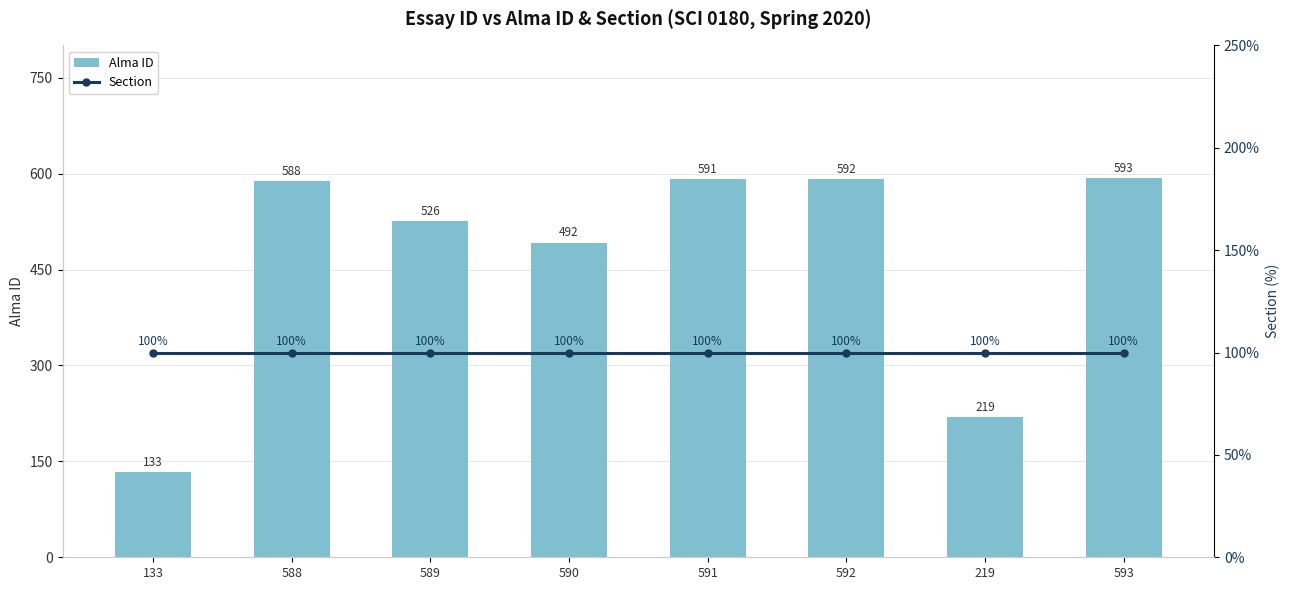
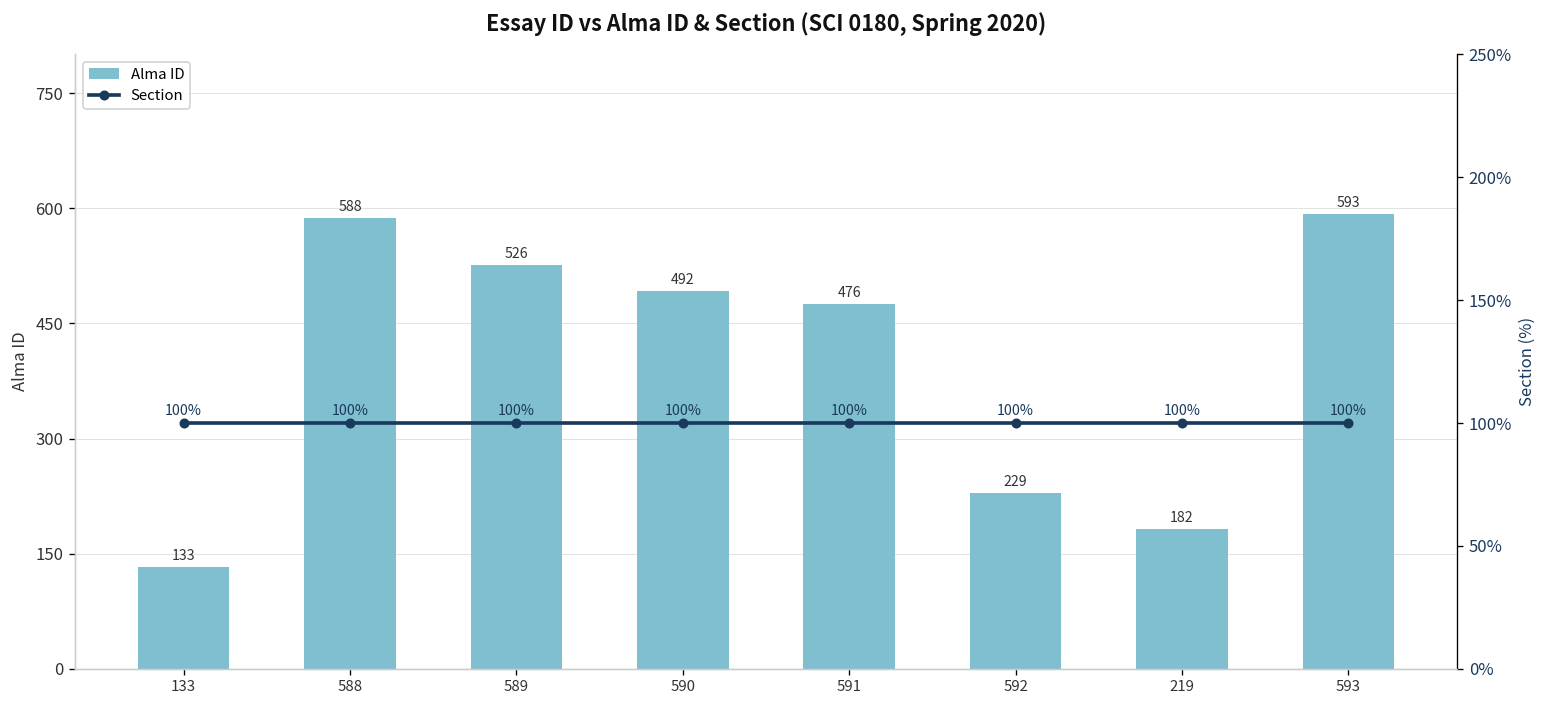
  {
    "Alma ID": {
      "133": "133",
      "588": "588",
      "589": "526",
      "590": "492",
-     "591": "591",
-     "592": "592",
-     "219": "219",
+     "591": "476",
+     "592": "229",
+     "219": "182",
      "593": "593"
    },
    "Section": {
      "133": "100%",
      "588": "100%",
      "589": "100%",
      "590": "100%",
      "591": "100%",
      "592": "100%",
      "219": "100%",
      "593": "100%"
    }
  }
